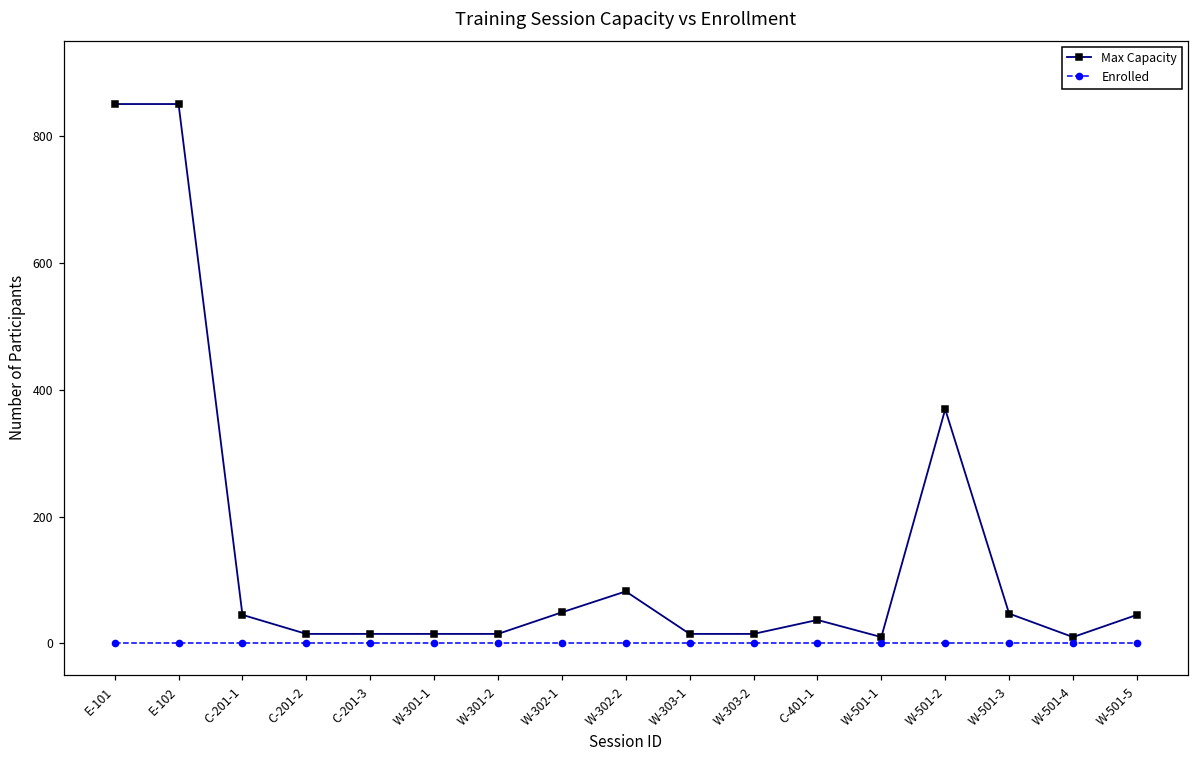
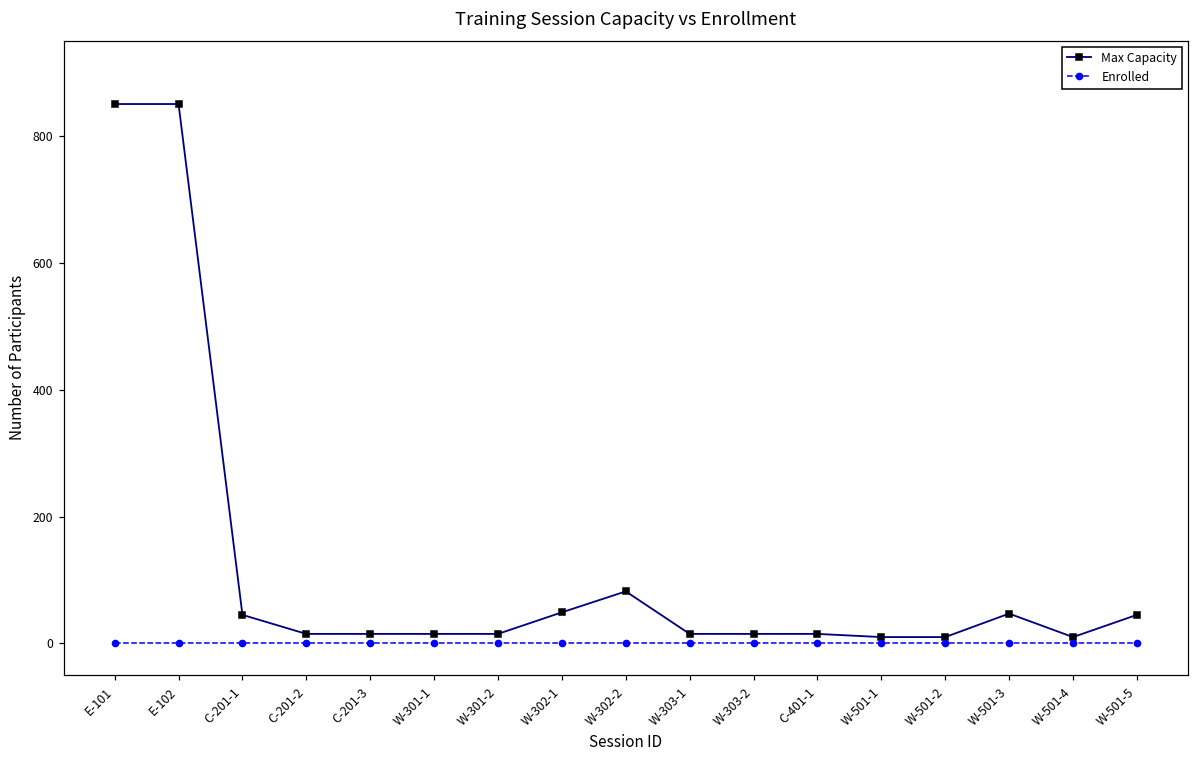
  {
    "Max Capacity": {
      "E-101": 850,
      "E-102": 850,
      "C-201-1": 50,
      "C-201-2": 20,
      "C-201-3": 20,
      "W-301-1": 20,
      "W-301-2": 20,
      "W-302-1": 50,
      "W-302-2": 80,
      "W-303-1": 20,
      "W-303-2": 20,
-     "C-401-1": 40,
+     "C-401-1": 20,
      "W-501-1": 10,
-     "W-501-2": 370,
+     "W-501-2": 10,
      "W-501-3": 50,
      "W-501-4": 10,
      "W-501-5": 50
    },
    "Enrolled": {
      "E-101": 0,
      "E-102": 0,
      "C-201-1": 0,
      "C-201-2": 0,
      "C-201-3": 0,
      "W-301-1": 0,
      "W-301-2": 0,
      "W-302-1": 0,
      "W-302-2": 0,
      "W-303-1": 0,
      "W-303-2": 0,
      "C-401-1": 0,
      "W-501-1": 0,
      "W-501-2": 0,
      "W-501-3": 0,
      "W-501-4": 0,
      "W-501-5": 0
    }
  }
